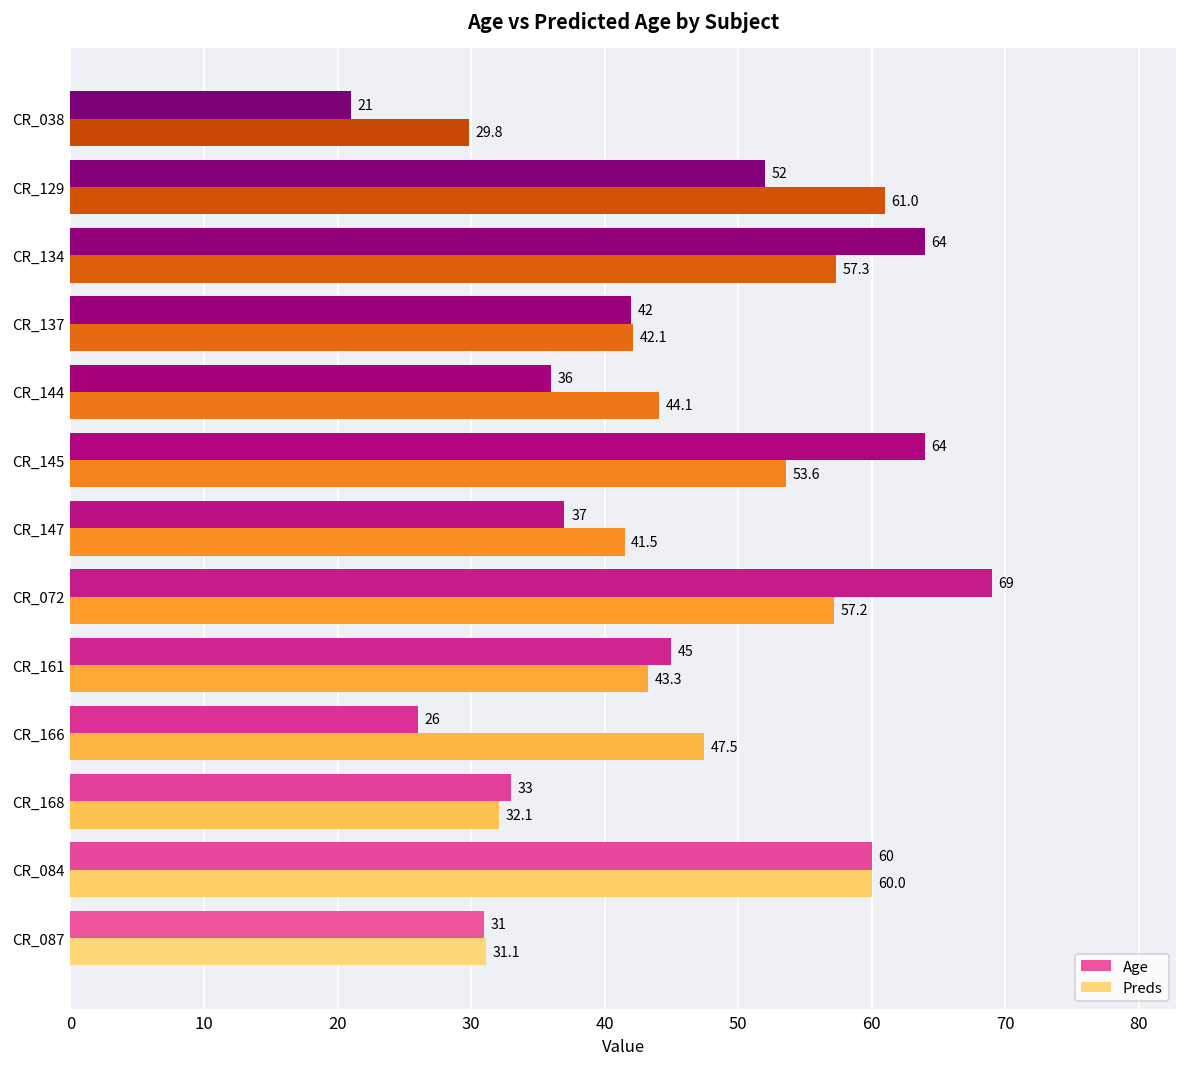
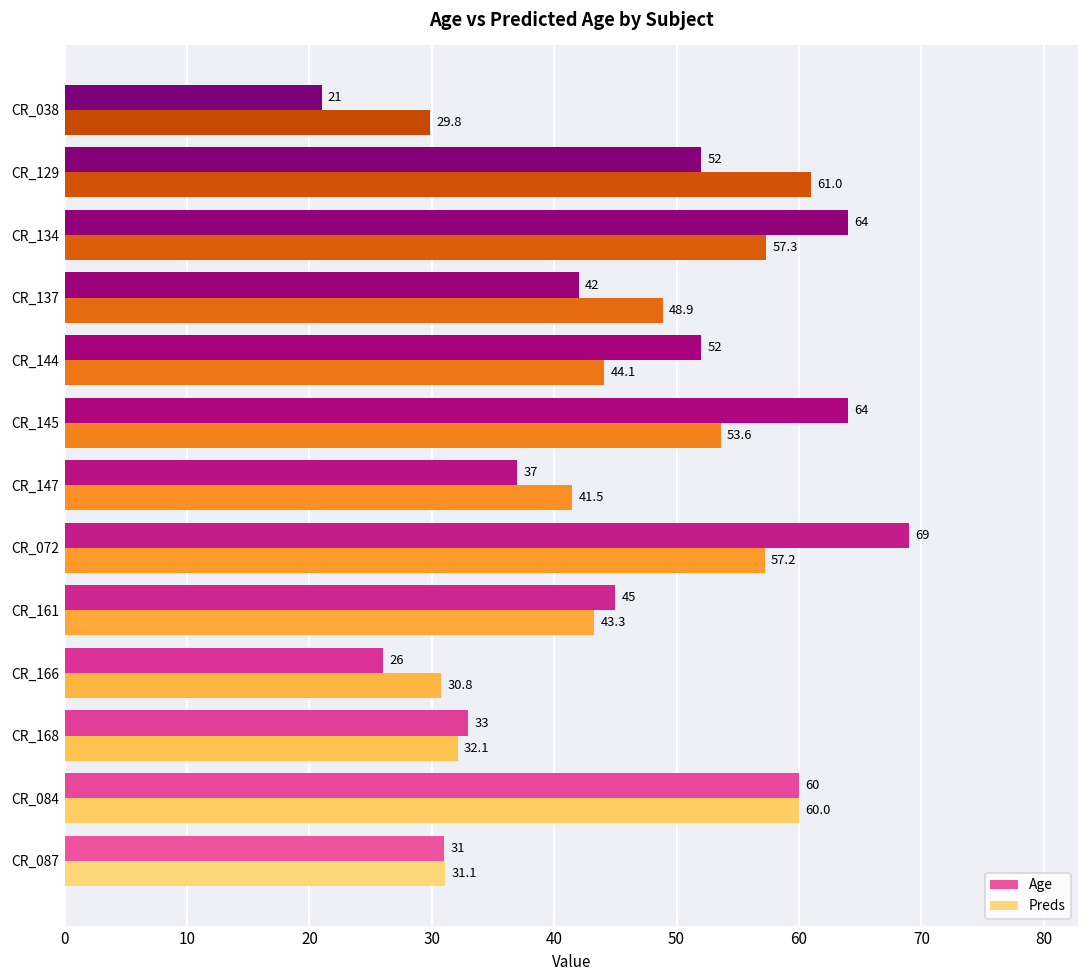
  {
    "Age": {
      "CR_038": 21,
      "CR_129": 52,
      "CR_134": 64,
      "CR_137": 42,
-     "CR_144": 36,
+     "CR_144": 52,
      "CR_145": 64,
      "CR_147": 37,
      "CR_072": 69,
      "CR_161": 45,
      "CR_166": 26,
      "CR_168": 33,
      "CR_084": 60,
      "CR_087": 31
    },
    "Preds": {
      "CR_038": 29.8,
      "CR_129": 61.0,
      "CR_134": 57.3,
-     "CR_137": 42.1,
+     "CR_137": 48.9,
      "CR_144": 44.1,
      "CR_145": 53.6,
      "CR_147": 41.5,
      "CR_072": 57.2,
      "CR_161": 43.3,
-     "CR_166": 47.5,
+     "CR_166": 30.8,
      "CR_168": 32.1,
      "CR_084": 60.0,
      "CR_087": 31.1
    }
  }
